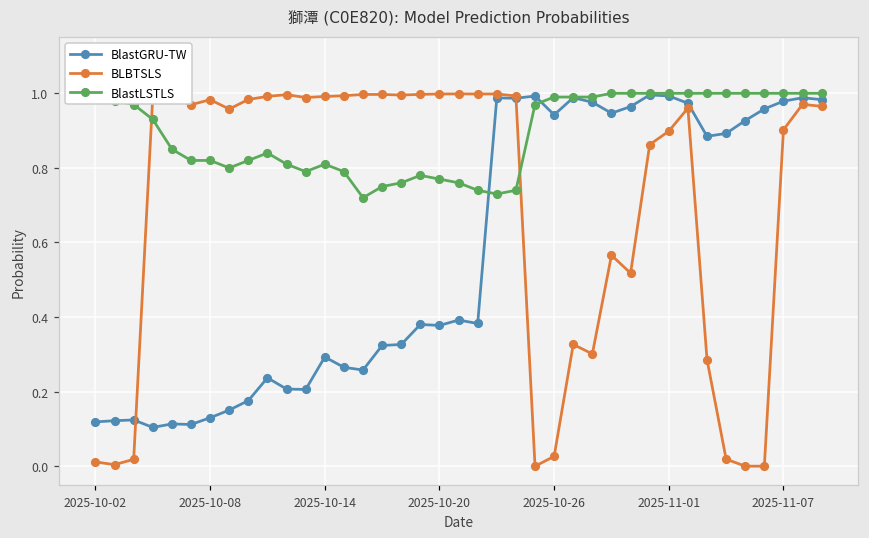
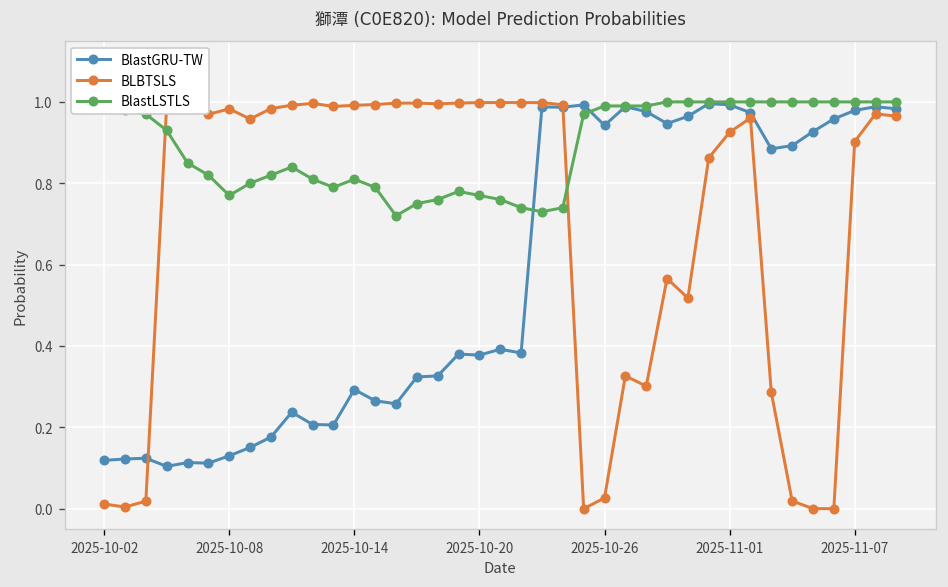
  {
    "BlastGRU-TW": {
      "2025-10-02": 0.12,
      "2025-10-08": 0.13,
      "2025-10-14": 0.29,
      "2025-10-20": 0.38,
      "2025-10-26": 0.94,
      "2025-11-07": 0.98
    },
    "BLBTSLS": {
      "2025-10-02": 0.01,
      "2025-10-08": 0.98,
      "2025-10-14": 0.99,
      "2025-10-20": 1.00,
      "2025-10-26": 0.03,
-     "2025-11-01": 0.90,
+     "2025-11-01": 0.93,
      "2025-11-07": 0.90
    },
    "BlastLSTLS": {
-     "2025-10-08": 0.82,
+     "2025-10-08": 0.77,
      "2025-10-14": 0.81,
      "2025-10-20": 0.77,
      "2025-10-26": 0.99,
      "2025-11-07": 1.00
    }
  }
